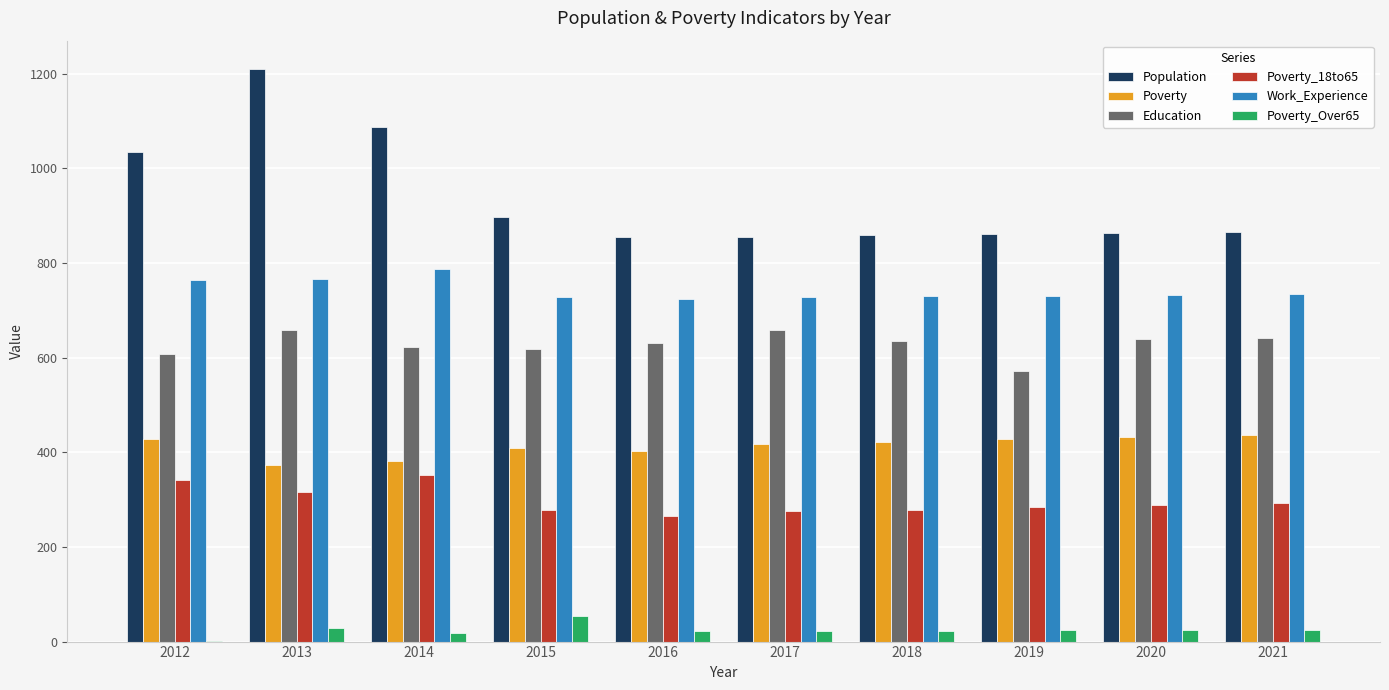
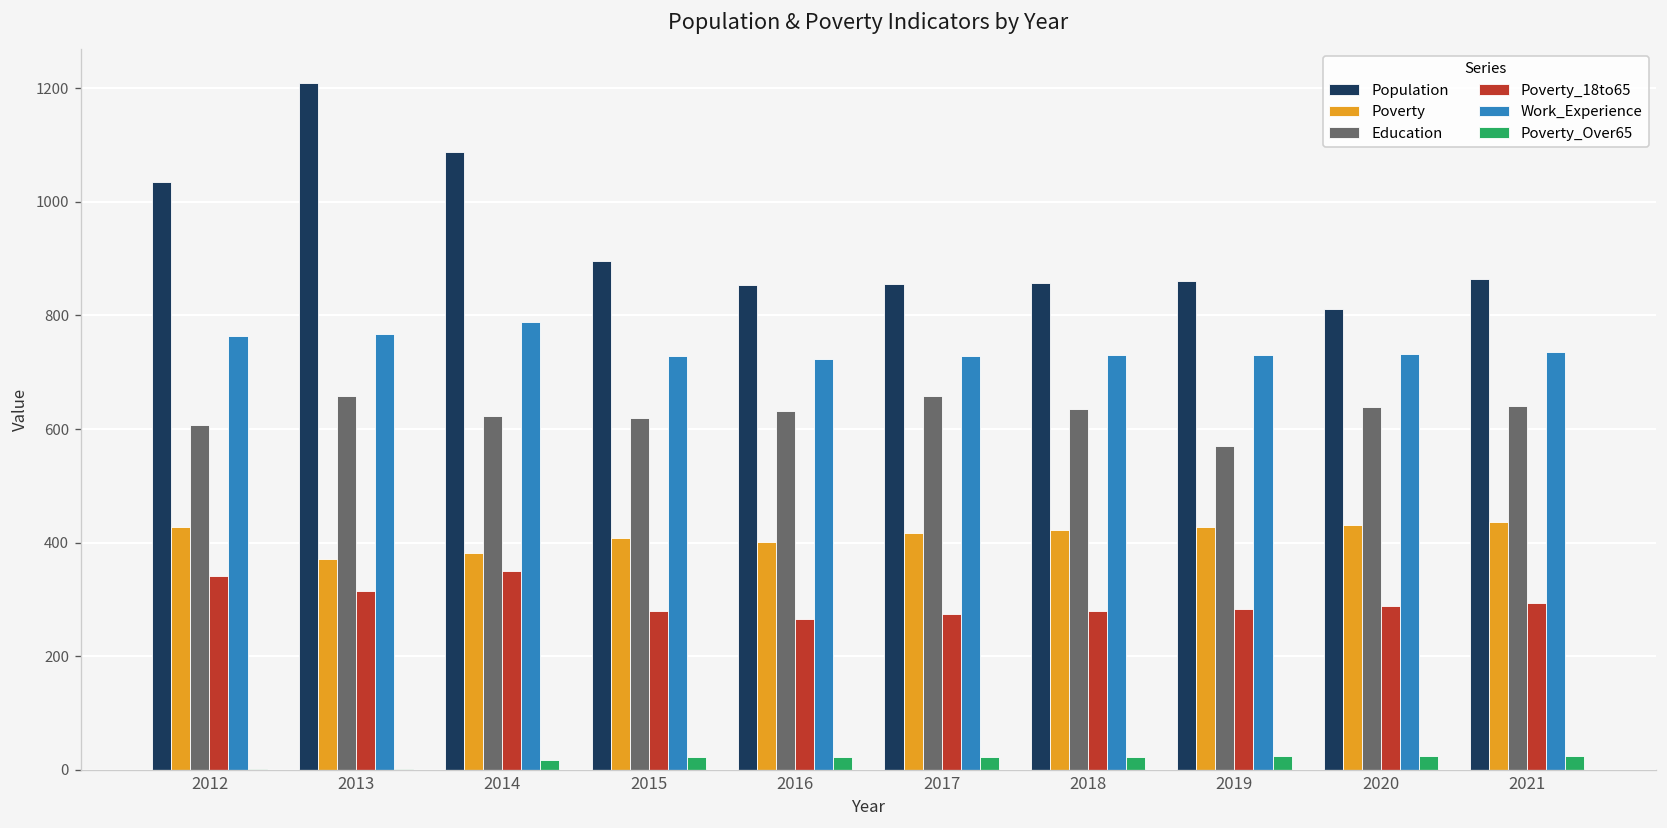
  {
    "Population": {
      "2012": 1040,
      "2013": 1210,
      "2014": 1090,
      "2015": 900,
      "2016": 850,
      "2017": 860,
      "2018": 860,
      "2019": 860,
-     "2020": 860,
+     "2020": 810,
      "2021": 870
    },
    "Poverty": {
      "2012": 430,
      "2013": 370,
      "2014": 380,
      "2015": 410,
      "2016": 400,
      "2017": 420,
      "2018": 420,
      "2019": 430,
      "2020": 430,
      "2021": 440
    },
    "Education": {
      "2012": 610,
      "2013": 660,
      "2014": 620,
      "2015": 620,
      "2016": 630,
      "2017": 660,
      "2018": 640,
      "2019": 570,
      "2020": 640,
      "2021": 640
    },
    "Poverty_18to65": {
      "2012": 340,
      "2013": 320,
      "2014": 350,
      "2015": 280,
      "2016": 270,
      "2017": 280,
      "2018": 280,
      "2019": 280,
      "2020": 290,
      "2021": 290
    },
    "Work_Experience": {
      "2012": 760,
      "2013": 770,
      "2014": 790,
      "2015": 730,
      "2016": 720,
      "2017": 730,
      "2018": 730,
      "2019": 730,
      "2020": 730,
      "2021": 740
    },
    "Poverty_Over65": {
-     "2013": 30,
+     "2013": 0,
      "2014": 20,
-     "2015": 50,
+     "2015": 20,
      "2016": 20,
      "2017": 20,
      "2018": 20,
      "2019": 20,
      "2020": 20,
      "2021": 30
    }
  }
